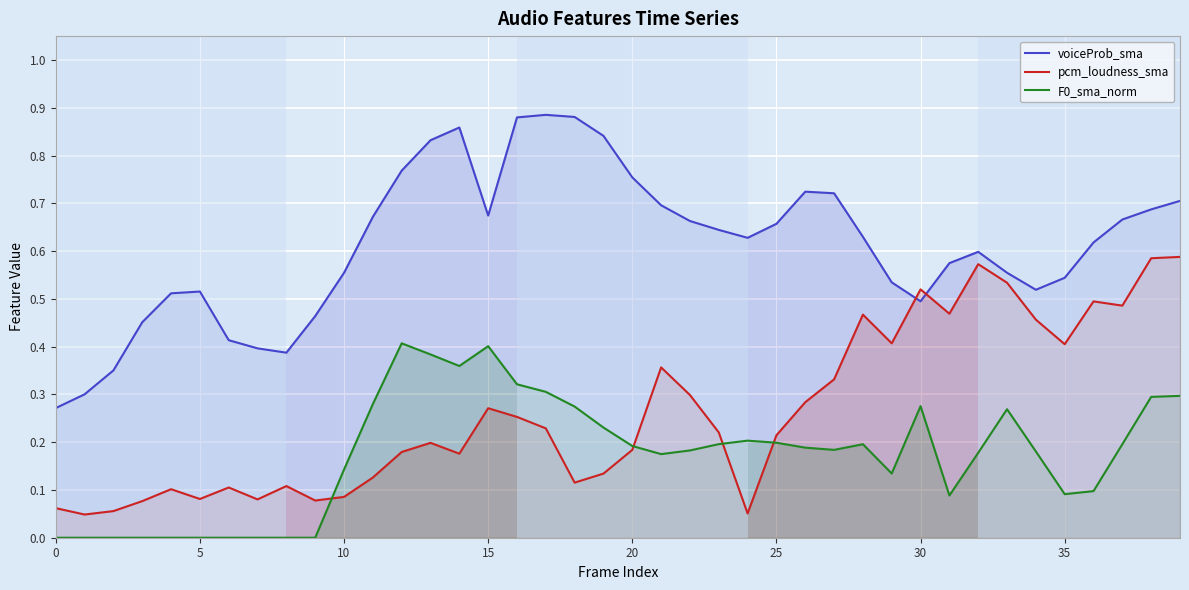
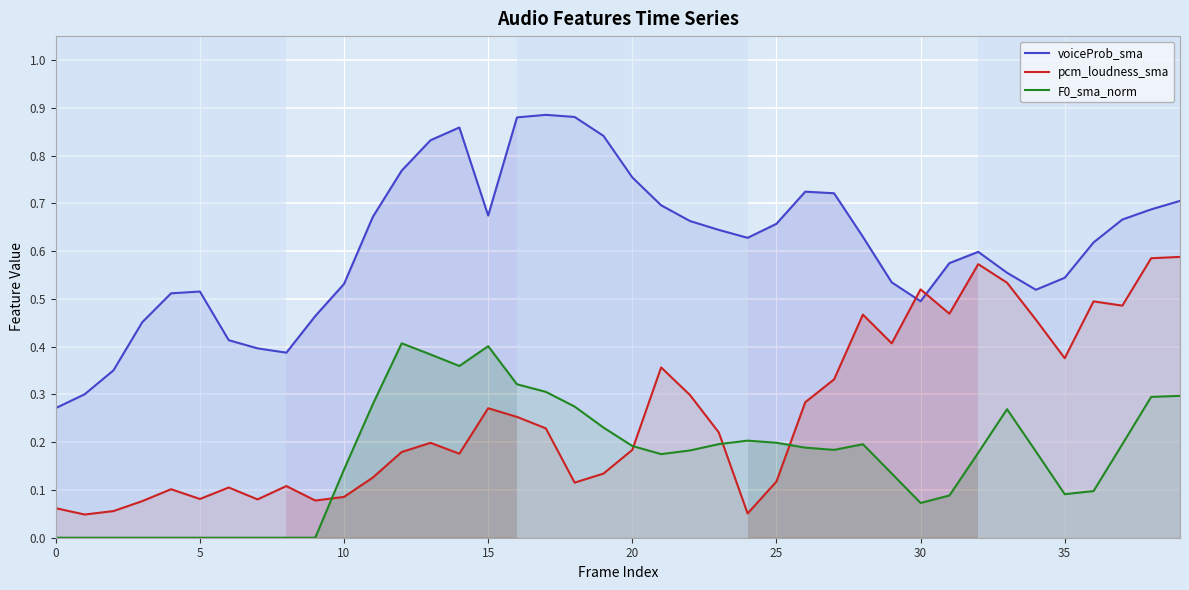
  {
    "voiceProb_sma": {
      "0": 0.27,
      "5": 0.52,
-     "10": 0.55,
+     "10": 0.53,
      "15": 0.67,
      "20": 0.75,
      "25": 0.66,
      "30": 0.49,
      "35": 0.54
    },
    "pcm_loudness_sma": {
      "0": 0.06,
      "5": 0.08,
      "10": 0.09,
      "15": 0.27,
      "20": 0.18,
-     "25": 0.21,
+     "25": 0.12,
      "30": 0.52,
-     "35": 0.41
+     "35": 0.38
    },
    "F0_sma_norm": {
      "0": 0.00,
      "5": 0.00,
      "10": 0.14,
      "15": 0.40,
      "20": 0.19,
      "25": 0.20,
-     "30": 0.28,
+     "30": 0.07,
      "35": 0.09
    }
  }
